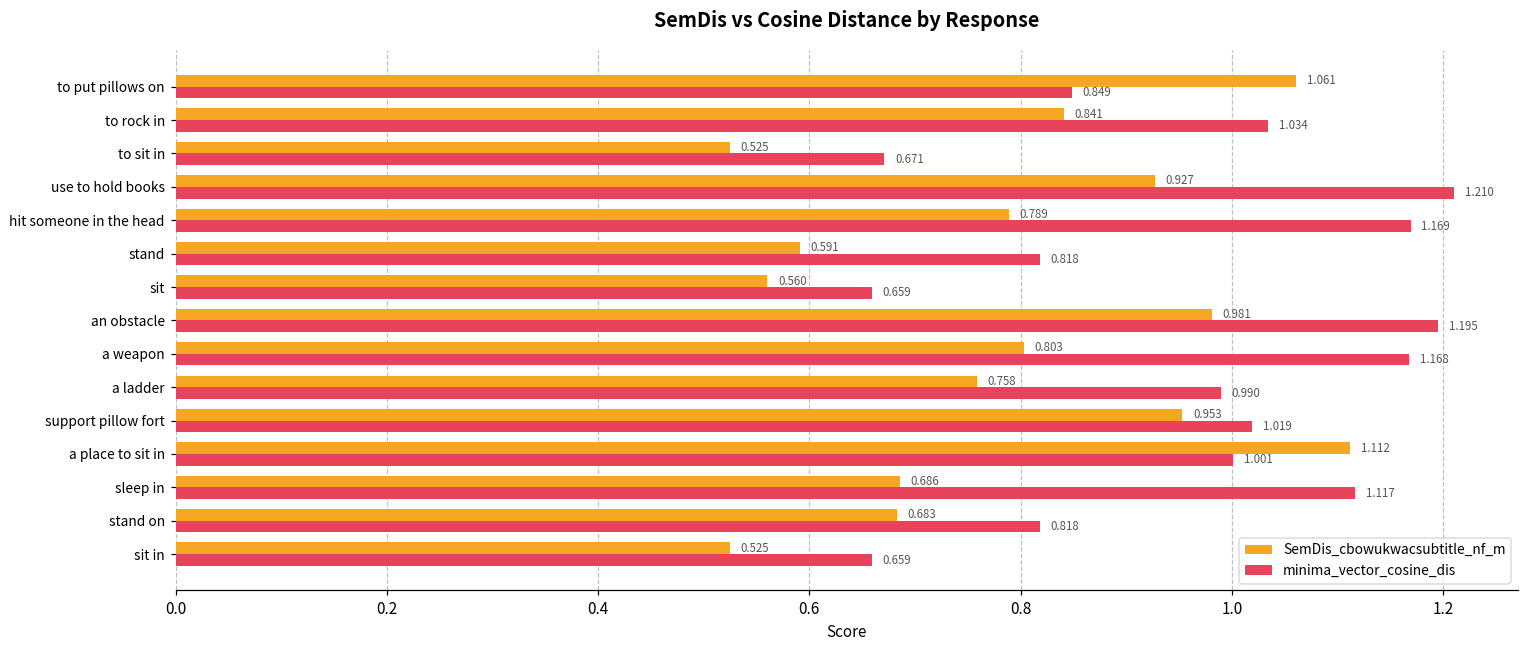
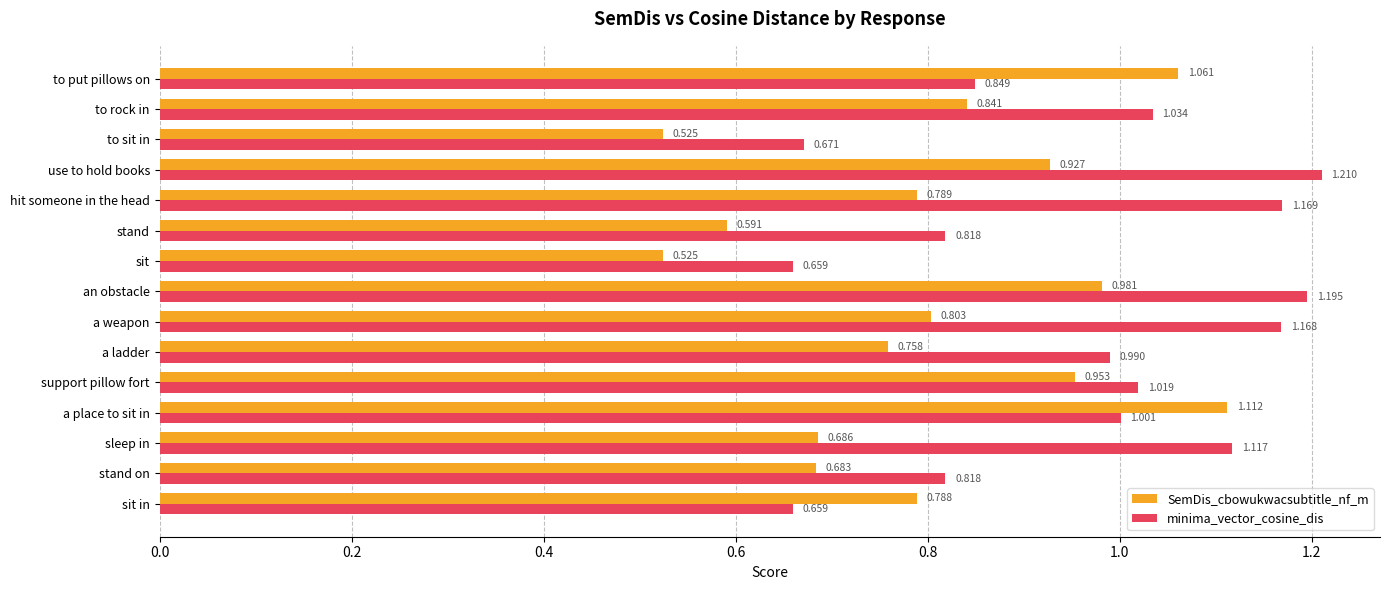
  {
    "SemDis_cbowukwacsubtitle_nf_m": {
      "to put pillows on": 1.061,
      "to rock in": 0.841,
      "to sit in": 0.525,
      "use to hold books": 0.927,
      "hit someone in the head": 0.789,
      "stand": 0.591,
-     "sit": 0.560,
+     "sit": 0.525,
      "an obstacle": 0.981,
      "a weapon": 0.803,
      "a ladder": 0.758,
      "support pillow fort": 0.953,
      "a place to sit in": 1.112,
      "sleep in": 0.686,
      "stand on": 0.683,
-     "sit in": 0.525
+     "sit in": 0.788
    },
    "minima_vector_cosine_dis": {
      "to put pillows on": 0.849,
      "to rock in": 1.034,
      "to sit in": 0.671,
      "use to hold books": 1.210,
      "hit someone in the head": 1.169,
      "stand": 0.818,
      "sit": 0.659,
      "an obstacle": 1.195,
      "a weapon": 1.168,
      "a ladder": 0.990,
      "support pillow fort": 1.019,
      "a place to sit in": 1.001,
      "sleep in": 1.117,
      "stand on": 0.818,
      "sit in": 0.659
    }
  }
